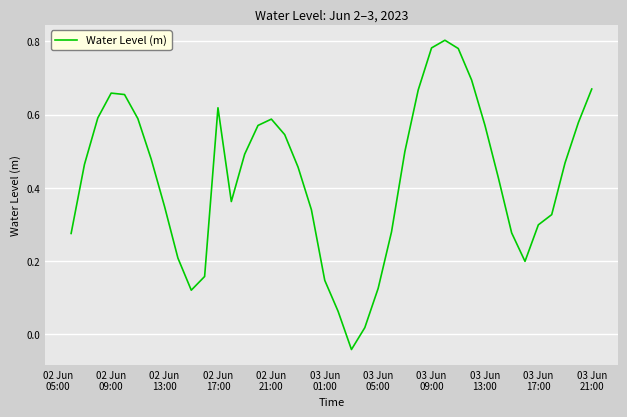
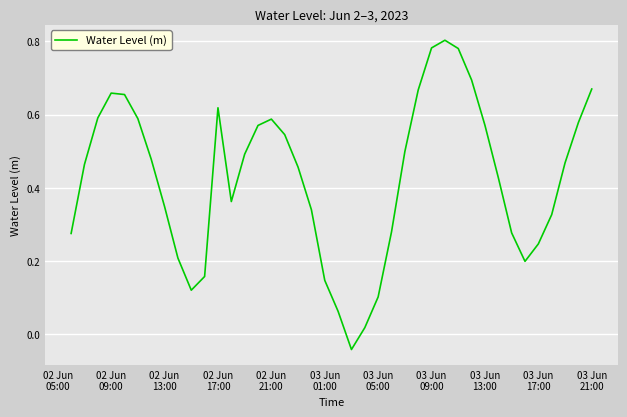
  {
    "02 Jun 09:00": 0.66,
    "02 Jun 13:00": 0.35,
    "02 Jun 17:00": 0.62,
    "02 Jun 21:00": 0.59,
    "03 Jun 01:00": 0.15,
-   "03 Jun 05:00": 0.13,
+   "03 Jun 05:00": 0.10,
    "03 Jun 09:00": 0.78,
    "03 Jun 13:00": 0.57,
-   "03 Jun 17:00": 0.30,
+   "03 Jun 17:00": 0.25,
    "03 Jun 21:00": 0.67
  }
